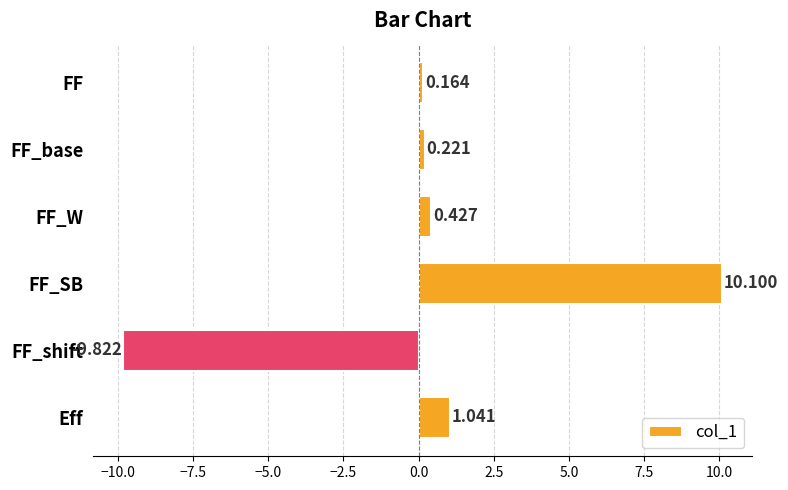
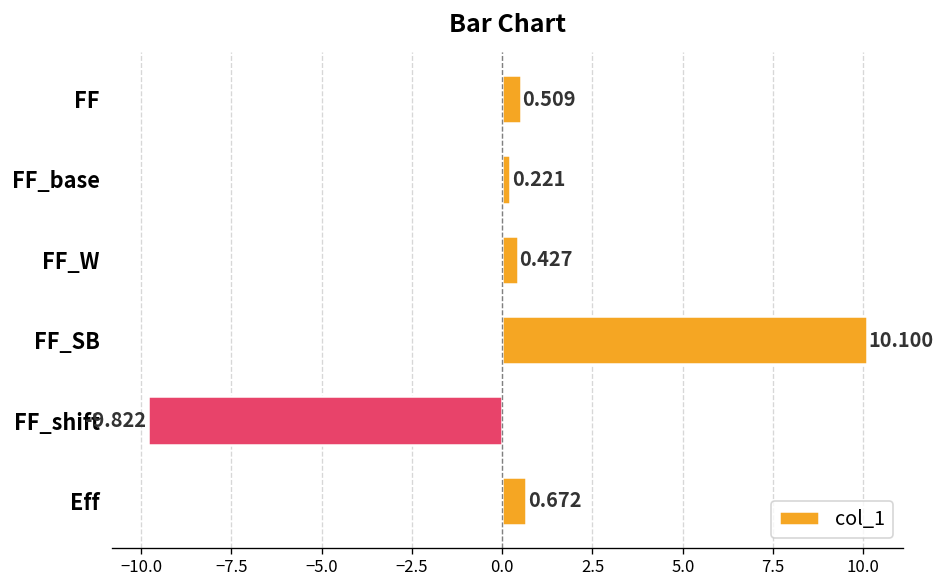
  {
-   "FF": 0.164,
+   "FF": 0.509,
    "FF_base": 0.221,
    "FF_W": 0.427,
    "FF_SB": 10.100,
    "FF_shift": -9.822,
-   "Eff": 1.041
+   "Eff": 0.672
  }
